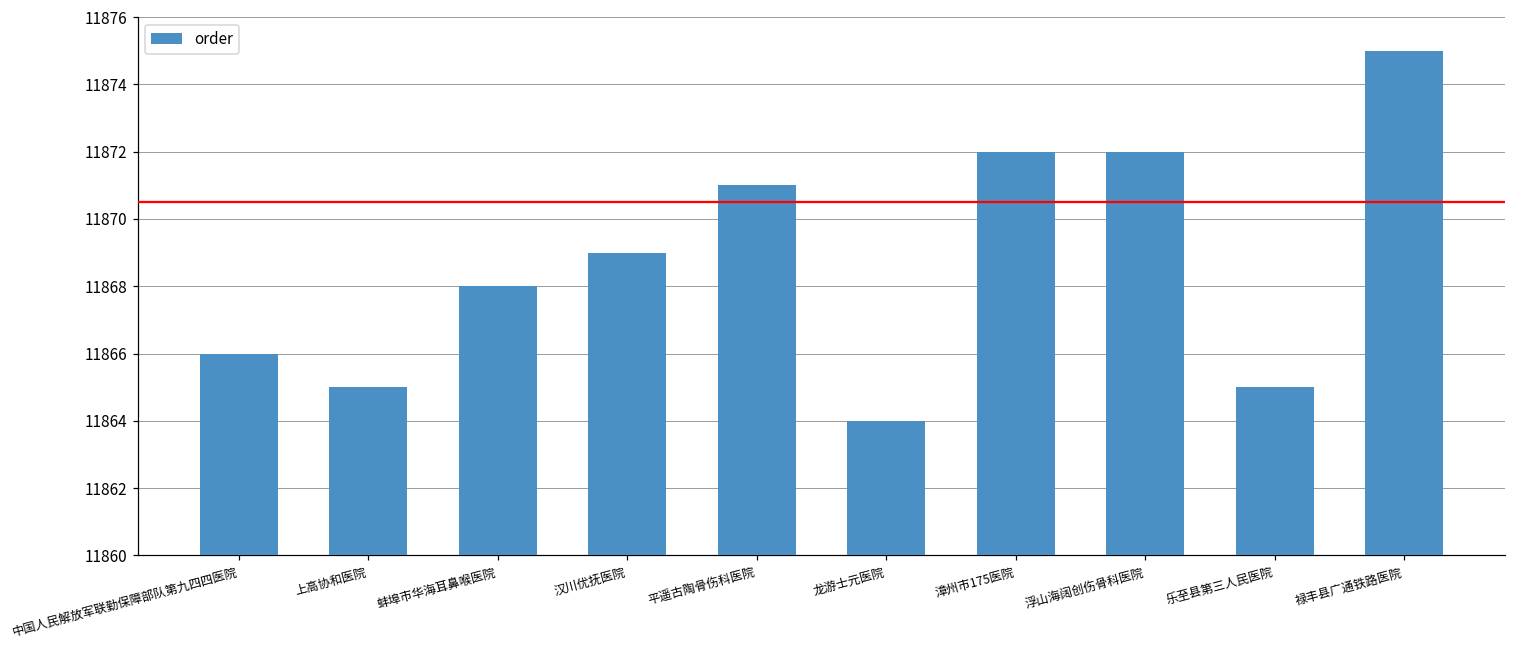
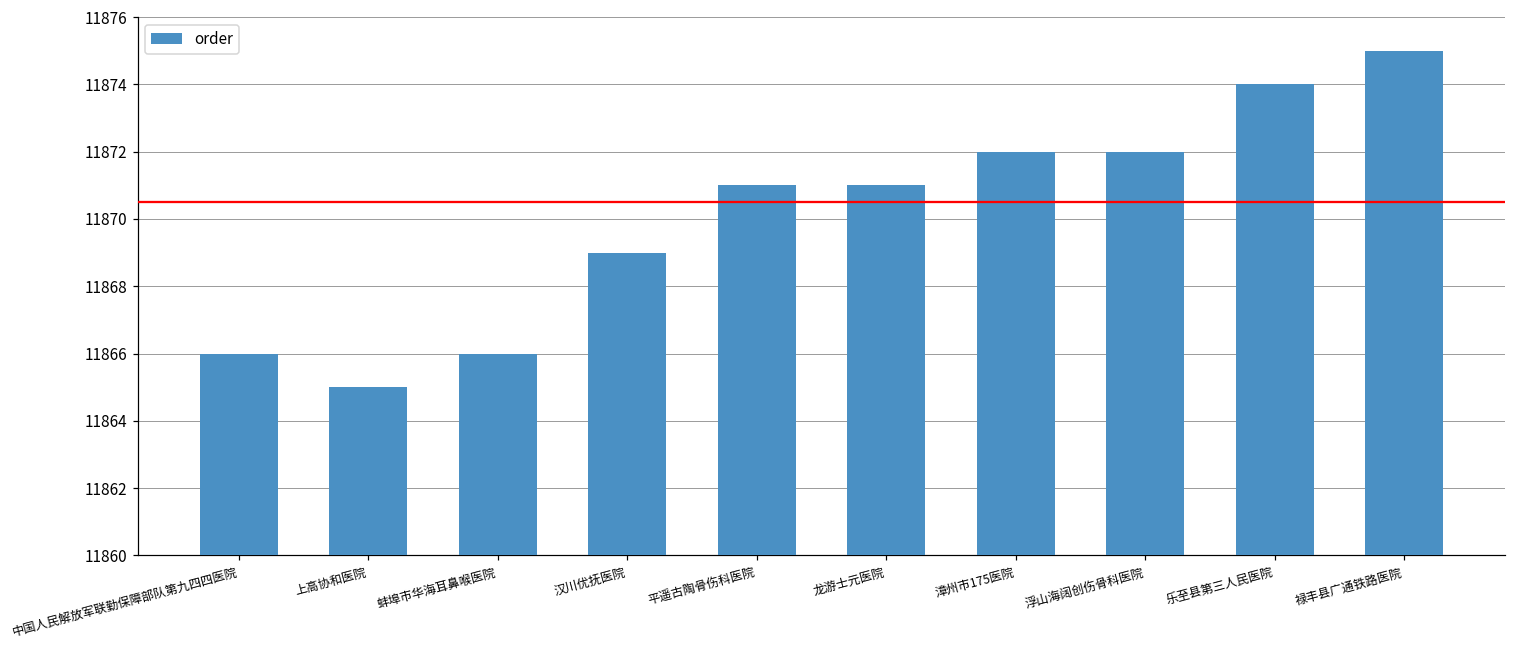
  {
    "中国人民解放军联勤保障部队第九四四医院": 11866,
    "上高协和医院": 11865,
-   "蚌埠市华海耳鼻喉医院": 11868,
+   "蚌埠市华海耳鼻喉医院": 11866,
    "汉川优抚医院": 11869,
    "平遥古陶骨伤科医院": 11871,
-   "龙游士元医院": 11864,
+   "龙游士元医院": 11871,
    "漳州市175医院": 11872,
    "浮山海阔创伤骨科医院": 11872,
-   "乐至县第三人民医院": 11865,
+   "乐至县第三人民医院": 11874,
    "禄丰县广通铁路医院": 11875
  }
